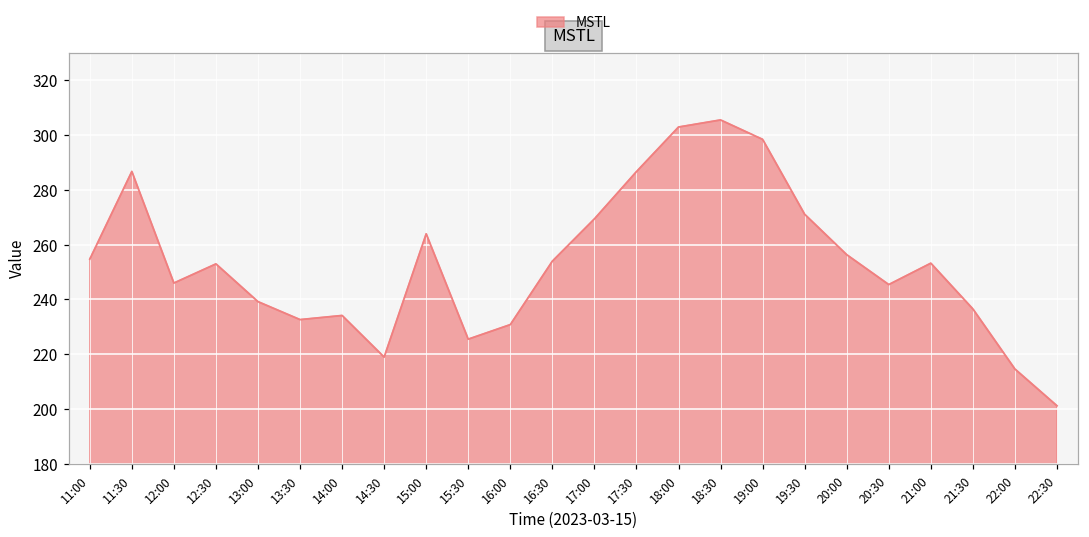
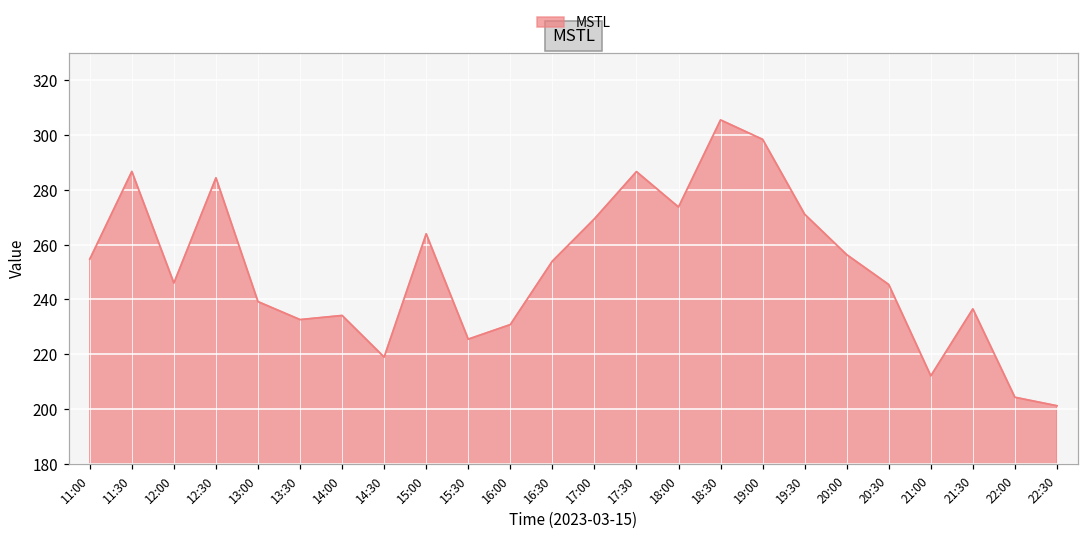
  {
    "11:00": 255,
    "11:30": 287,
    "12:00": 246,
-   "12:30": 253,
+   "12:30": 284,
    "13:00": 239,
    "13:30": 233,
    "14:00": 234,
    "14:30": 219,
    "15:00": 264,
    "15:30": 225,
    "16:00": 231,
    "16:30": 254,
    "17:00": 269,
    "17:30": 287,
-   "18:00": 303,
+   "18:00": 274,
    "18:30": 306,
    "19:00": 298,
    "19:30": 271,
    "20:00": 256,
    "20:30": 245,
-   "21:00": 253,
+   "21:00": 212,
    "21:30": 237,
-   "22:00": 215,
+   "22:00": 204,
    "22:30": 201
  }
